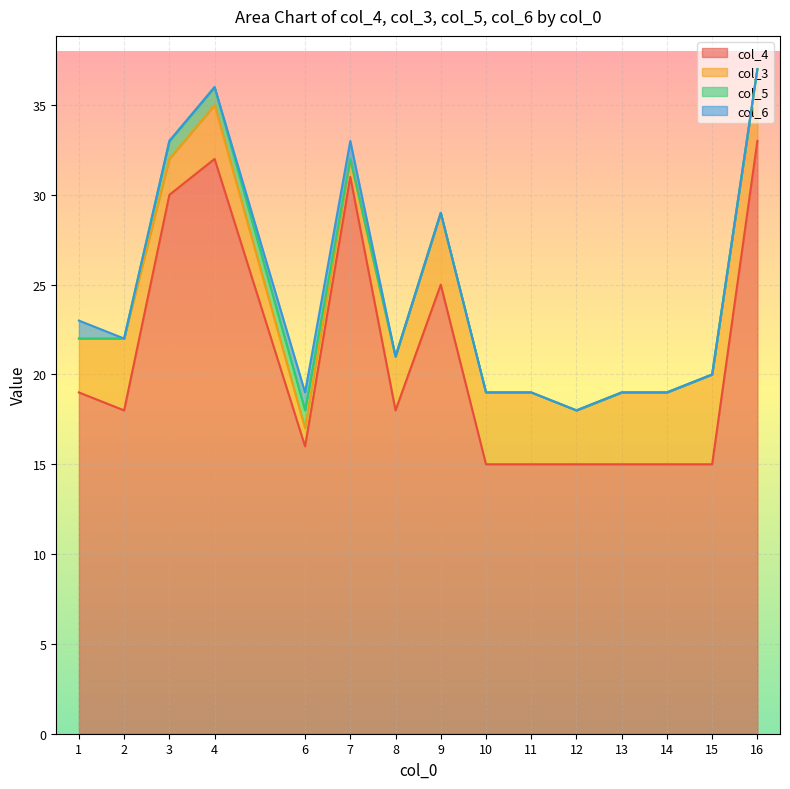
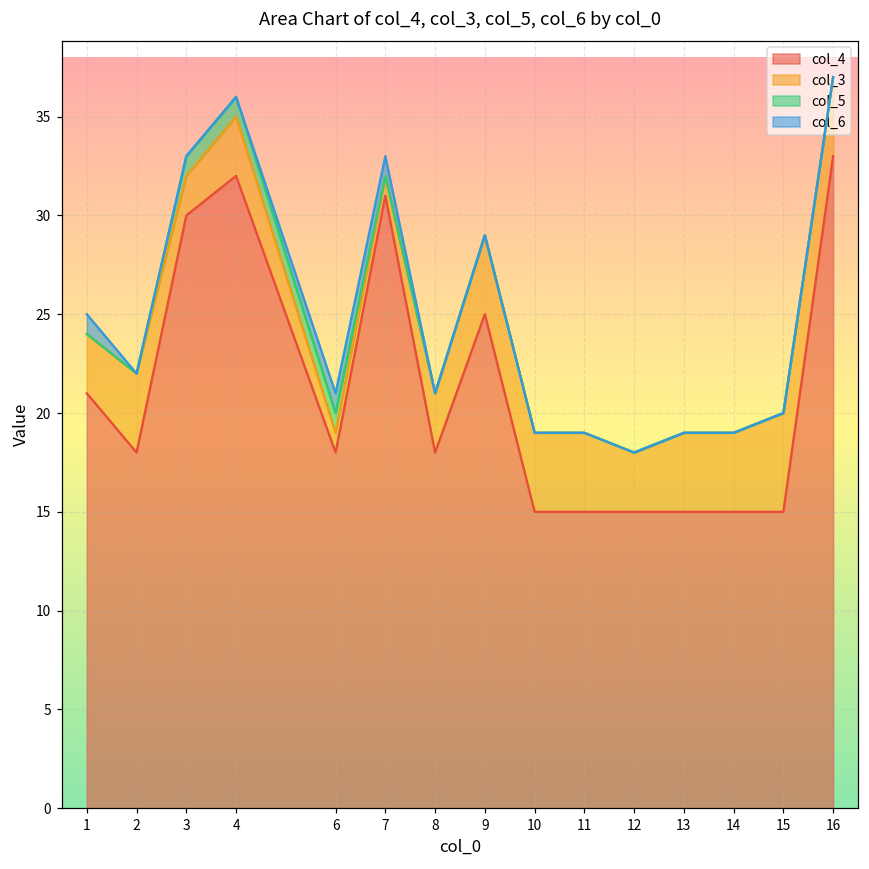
  {
    "col_4": {
-     "1": 19,
+     "1": 21,
      "2": 18,
      "3": 30,
      "4": 32,
-     "6": 16,
+     "6": 18,
      "7": 31,
      "8": 18,
      "9": 25,
      "10": 15,
      "11": 15,
      "12": 15,
      "13": 15,
      "14": 15,
      "15": 15,
      "16": 33
    },
    "col_3": {
      "3": 2,
      "4": 3,
      "6": 1
    },
    "col_5": {
      "6": 1
    },
    "col_6": {
      "1": 1,
      "6": 1,
      "7": 1
    }
  }
